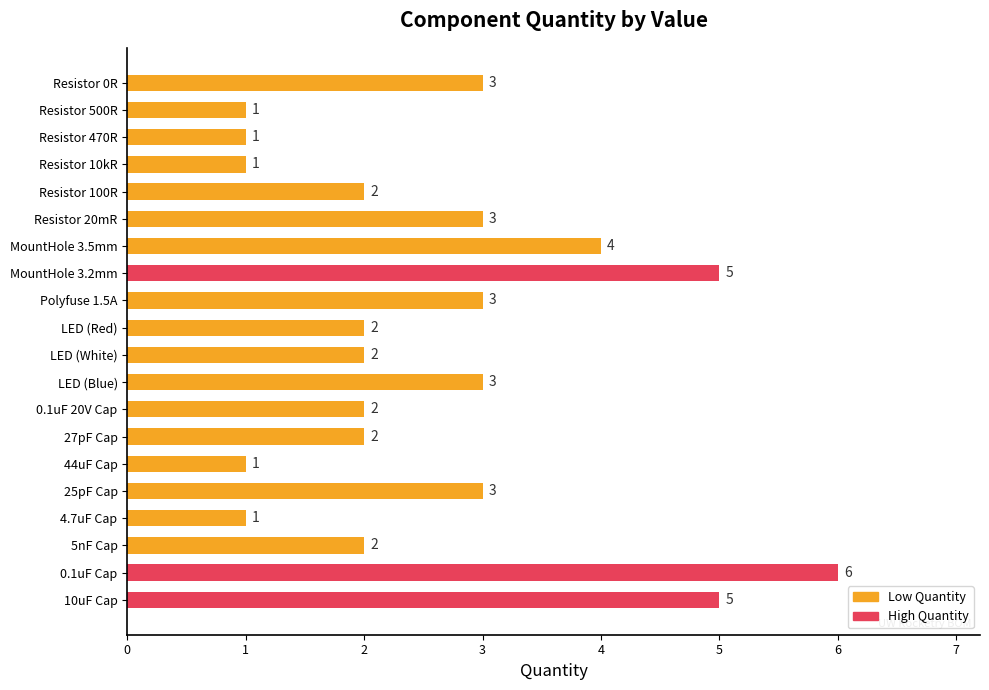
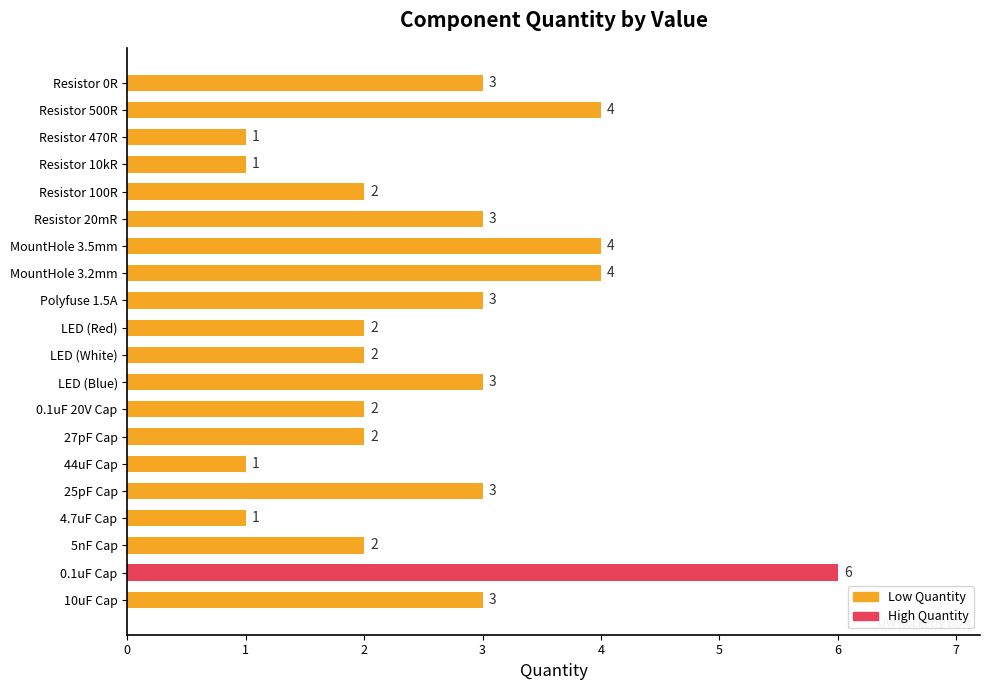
  {
    "Resistor 0R": 3,
-   "Resistor 500R": 1,
+   "Resistor 500R": 4,
    "Resistor 470R": 1,
    "Resistor 10kR": 1,
    "Resistor 100R": 2,
    "Resistor 20mR": 3,
    "MountHole 3.5mm": 4,
-   "MountHole 3.2mm": 5,
+   "MountHole 3.2mm": 4,
    "Polyfuse 1.5A": 3,
    "LED (Red)": 2,
    "LED (White)": 2,
    "LED (Blue)": 3,
    "0.1uF 20V Cap": 2,
    "27pF Cap": 2,
    "44uF Cap": 1,
    "25pF Cap": 3,
    "4.7uF Cap": 1,
    "5nF Cap": 2,
    "0.1uF Cap": 6,
-   "10uF Cap": 5
+   "10uF Cap": 3
  }
